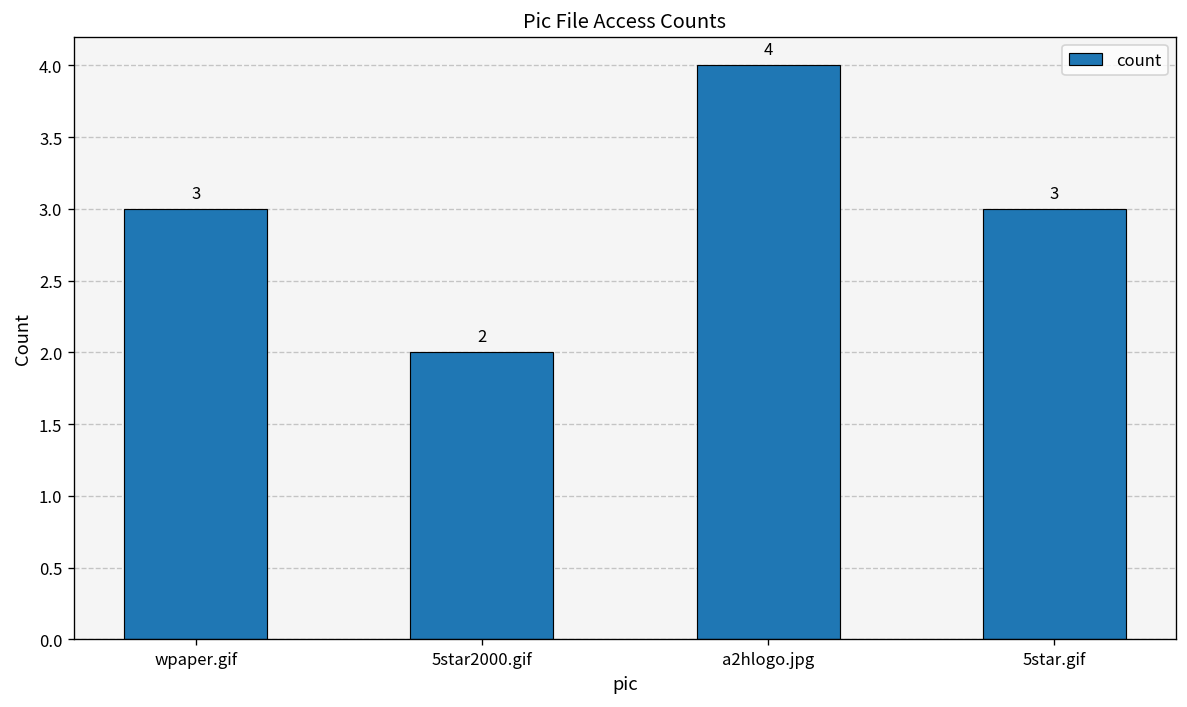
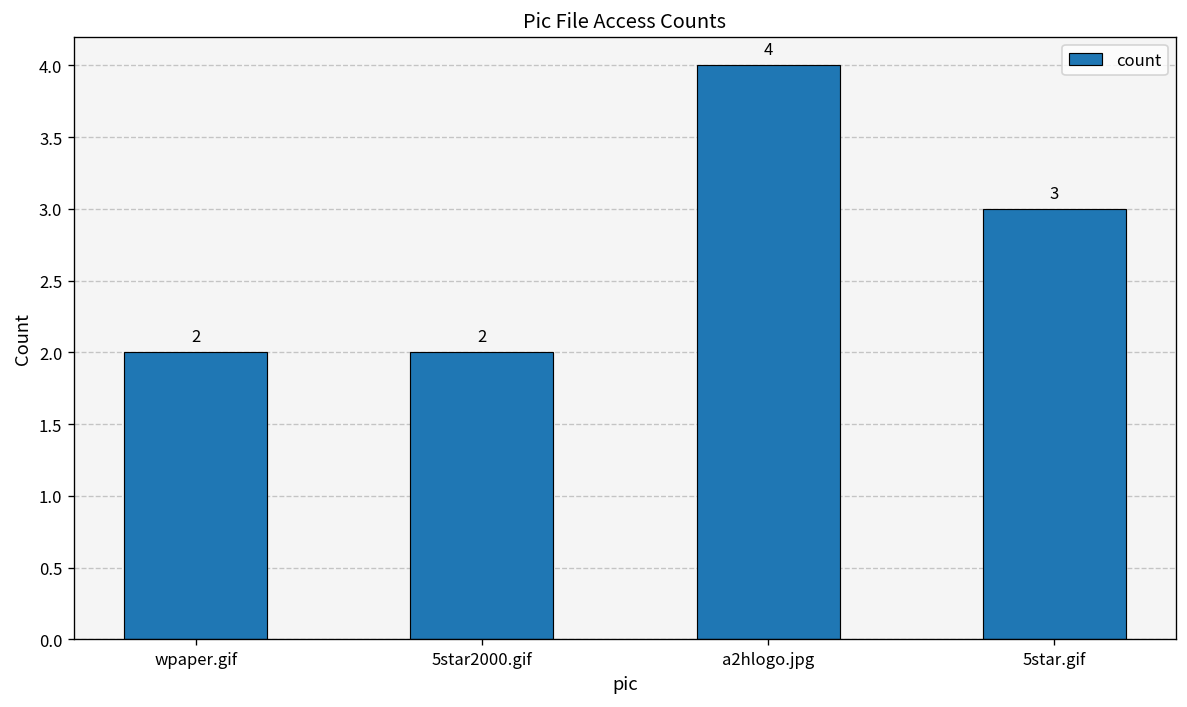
  {
-   "wpaper.gif": 3,
+   "wpaper.gif": 2,
    "5star2000.gif": 2,
    "a2hlogo.jpg": 4,
    "5star.gif": 3
  }
